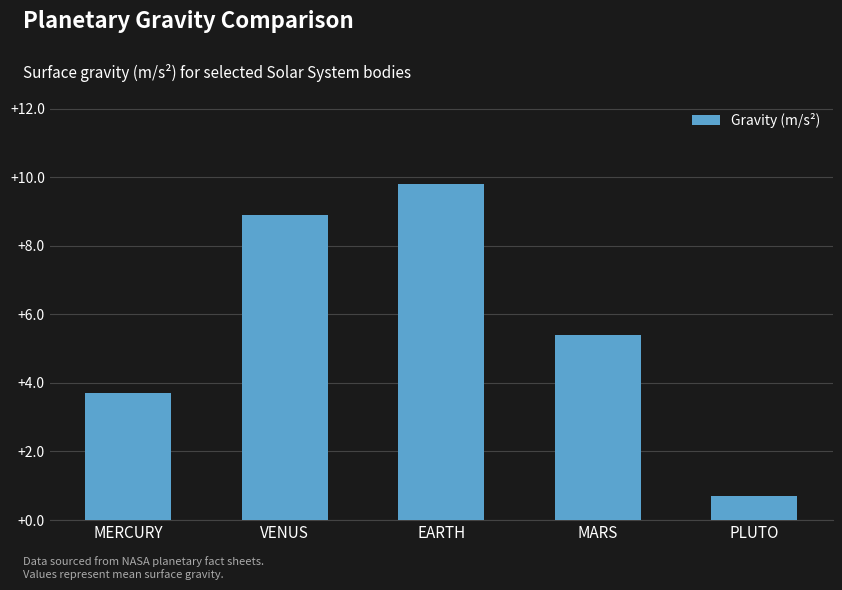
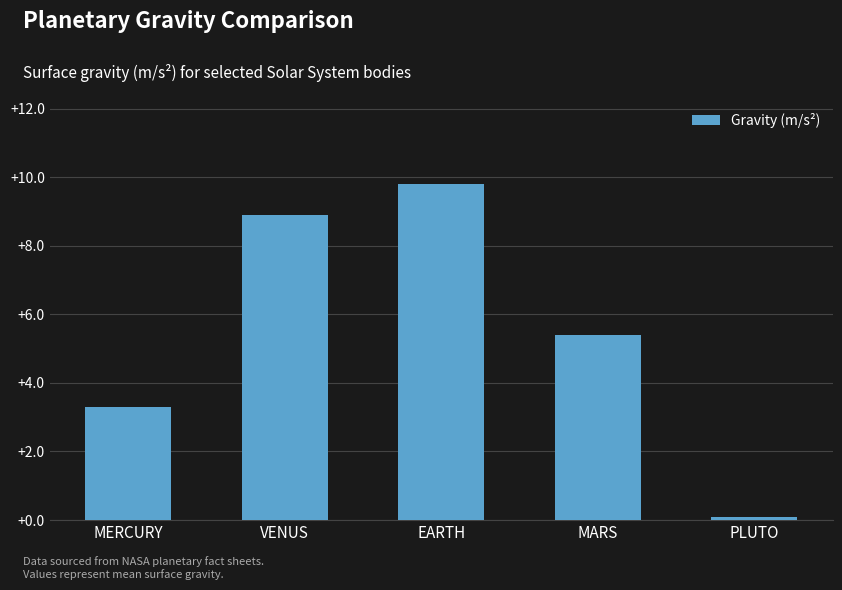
  {
-   "MERCURY": "+3.7",
+   "MERCURY": "+3.3",
    "VENUS": "+8.9",
    "EARTH": "+9.8",
    "MARS": "+5.4",
-   "PLUTO": "+0.7"
+   "PLUTO": "+0.1"
  }
